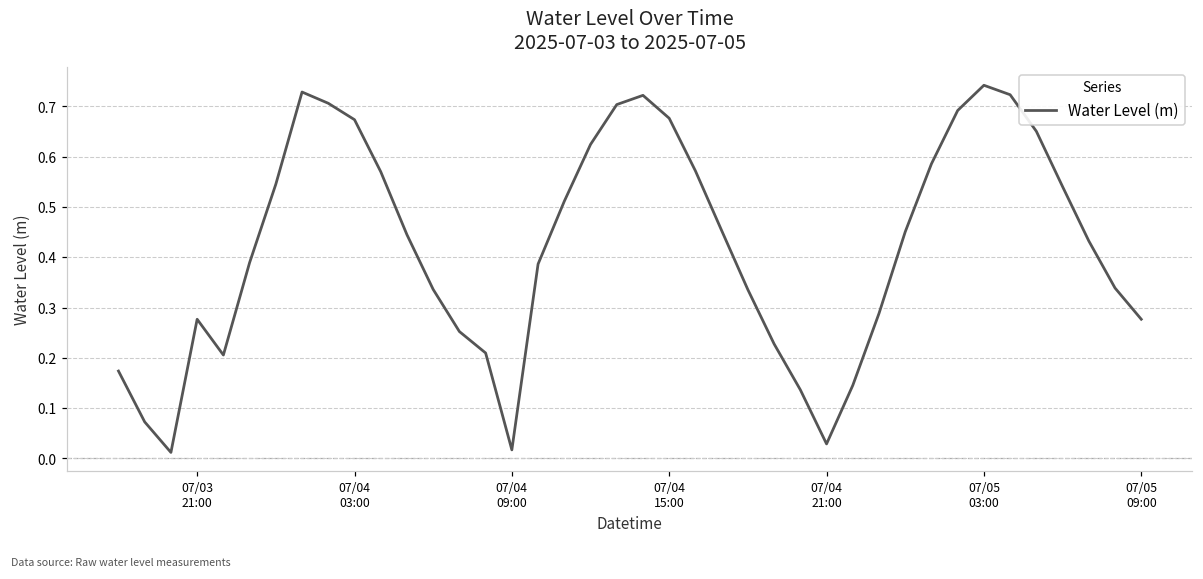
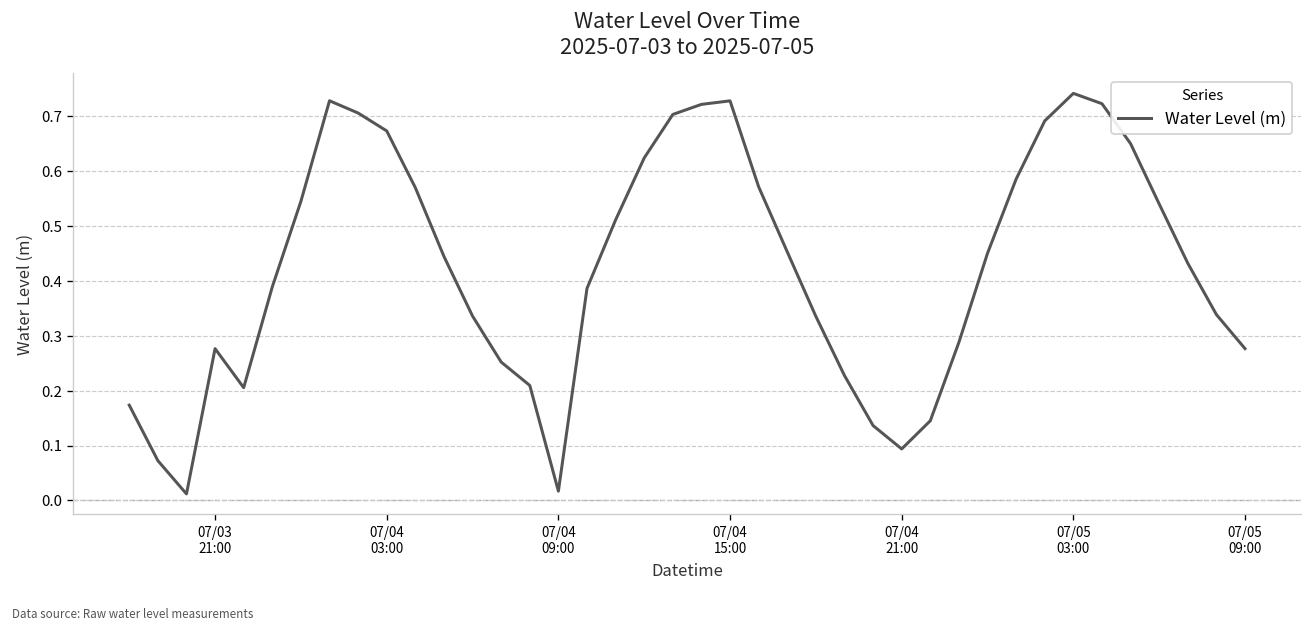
  {
    "07/03 21:00": 0.28,
    "07/04 03:00": 0.67,
    "07/04 09:00": 0.02,
-   "07/04 15:00": 0.68,
-   "07/04 21:00": 0.03,
+   "07/04 15:00": 0.73,
+   "07/04 21:00": 0.09,
    "07/05 03:00": 0.74,
    "07/05 09:00": 0.28
  }
